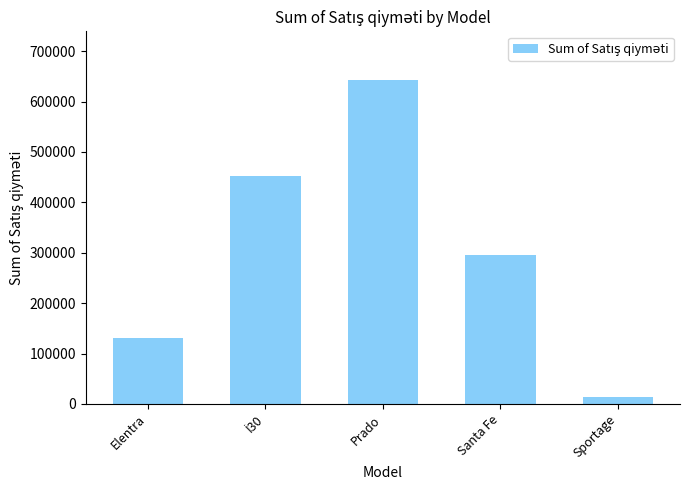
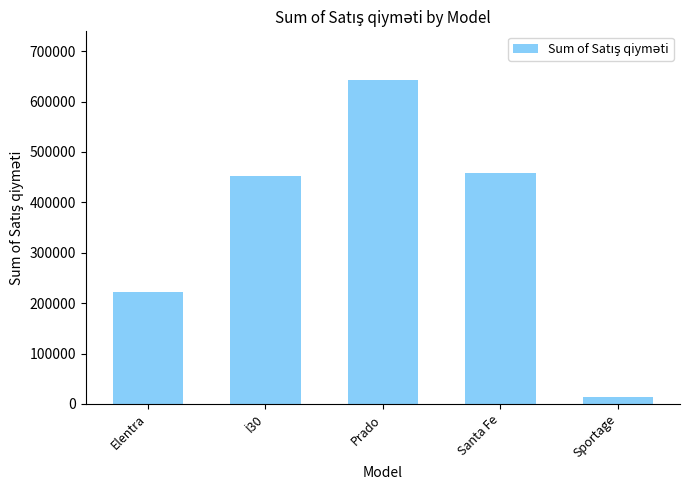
  {
-   "Elentra": 130000,
+   "Elentra": 220000,
    "İ30": 450000,
    "Prado": 640000,
-   "Santa Fe": 300000,
+   "Santa Fe": 460000,
    "Sportage": 10000
  }
